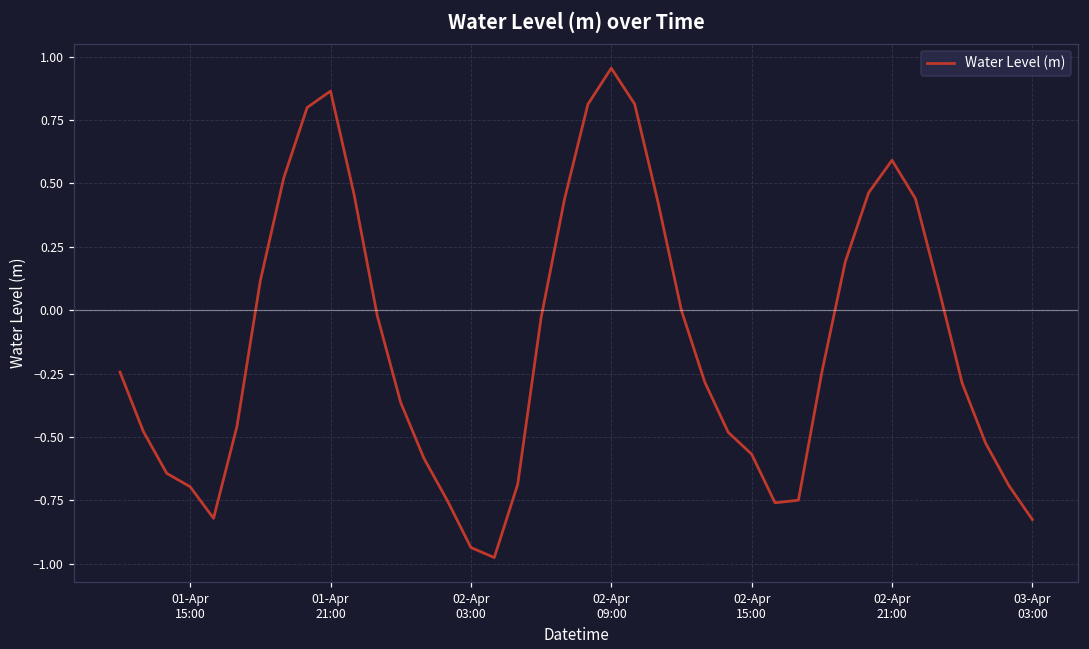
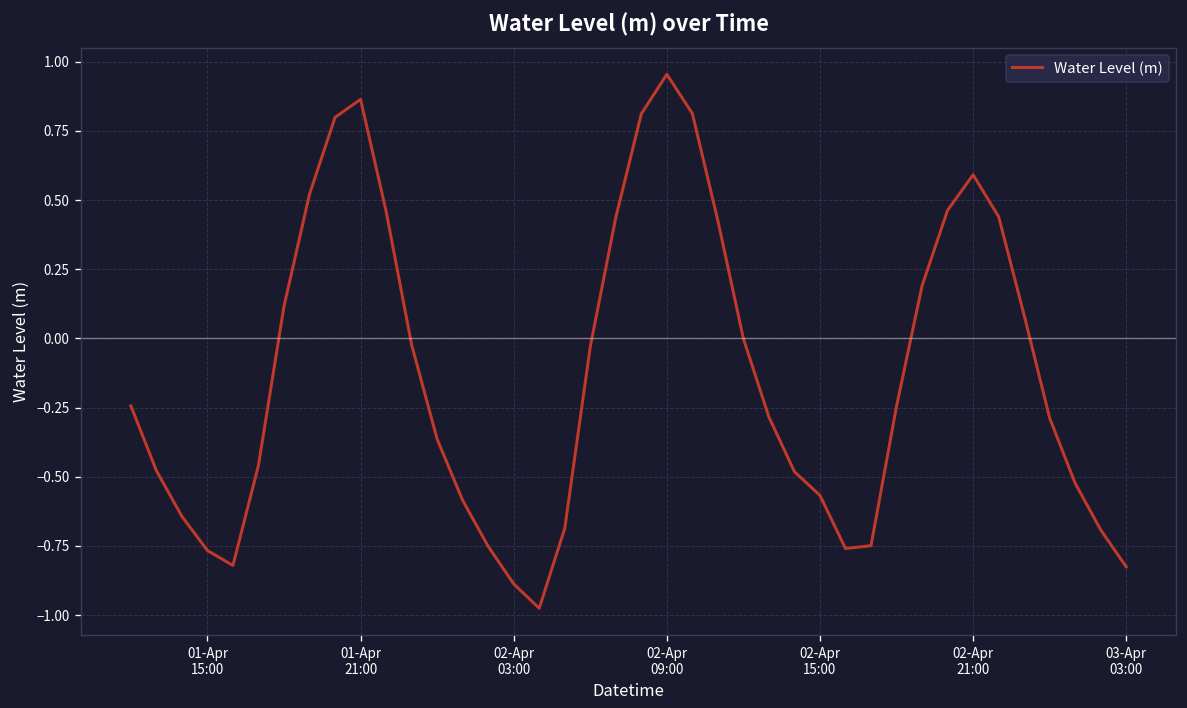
  {
-   "01-Apr 15:00": -0.70,
+   "01-Apr 15:00": -0.77,
    "01-Apr 21:00": 0.86,
-   "02-Apr 03:00": -0.94,
+   "02-Apr 03:00": -0.89,
    "02-Apr 09:00": 0.95,
    "02-Apr 15:00": -0.57,
    "02-Apr 21:00": 0.59,
    "03-Apr 03:00": -0.83
  }
